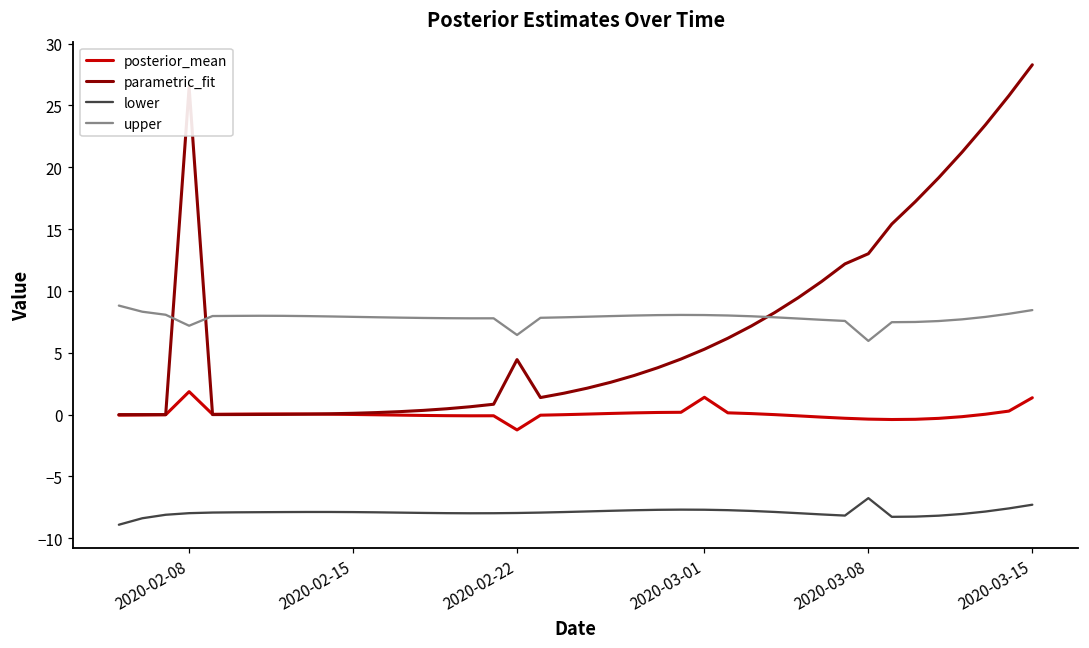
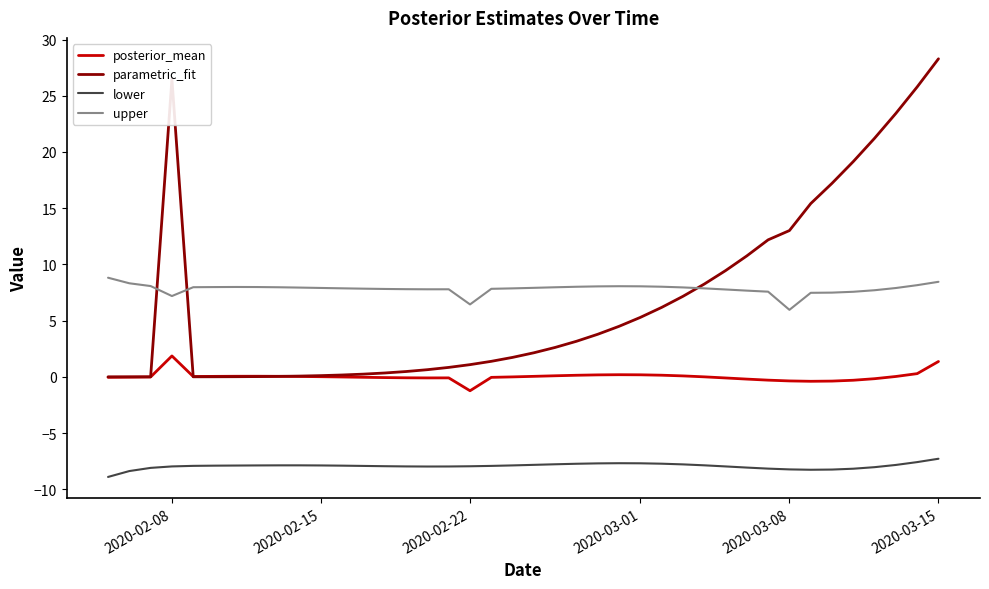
  {
    "posterior_mean": {
      "2020-02-08": 1.9,
      "2020-02-22": -1.2,
-     "2020-03-01": 1.4,
+     "2020-03-01": 0.2,
      "2020-03-08": -0.4,
      "2020-03-15": 1.4
    },
    "parametric_fit": {
-     "2020-02-22": 4.4,
+     "2020-02-22": 1.1,
      "2020-03-01": 5.3,
      "2020-03-08": 13.0,
      "2020-03-15": 28.3
    },
    "lower": {
      "2020-02-08": -8.0,
      "2020-02-15": -7.9,
      "2020-02-22": -8.0,
      "2020-03-01": -7.7,
-     "2020-03-08": -6.8,
+     "2020-03-08": -8.2,
      "2020-03-15": -7.3
    },
    "upper": {
      "2020-02-08": 7.2,
      "2020-02-15": 7.9,
      "2020-02-22": 6.4,
      "2020-03-01": 8.1,
      "2020-03-08": 6.0,
      "2020-03-15": 8.5
    }
  }
